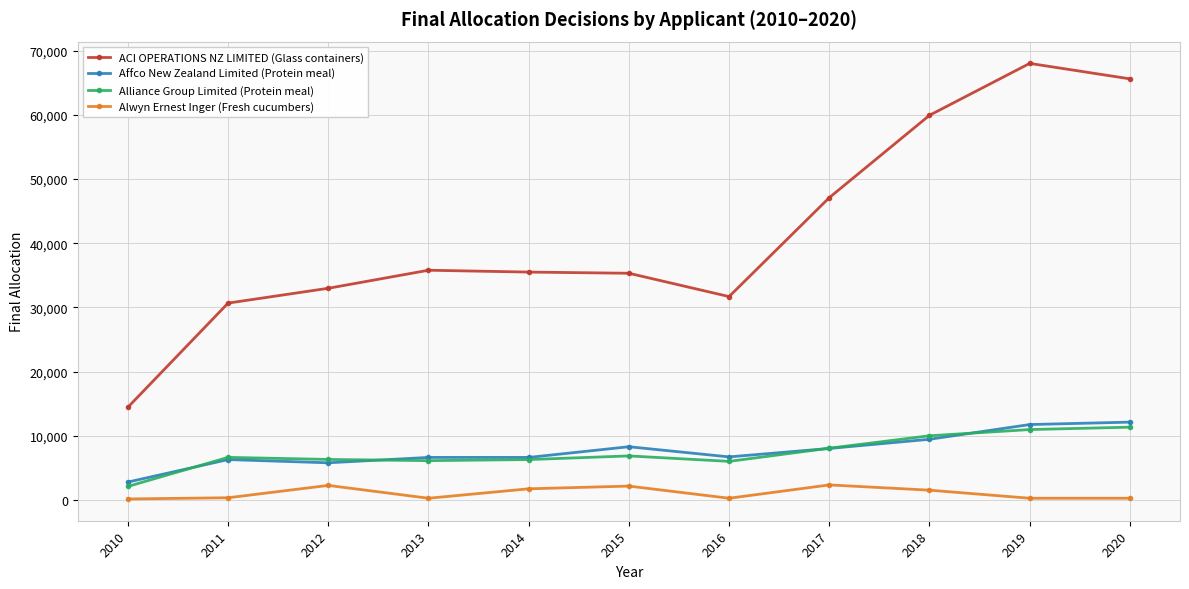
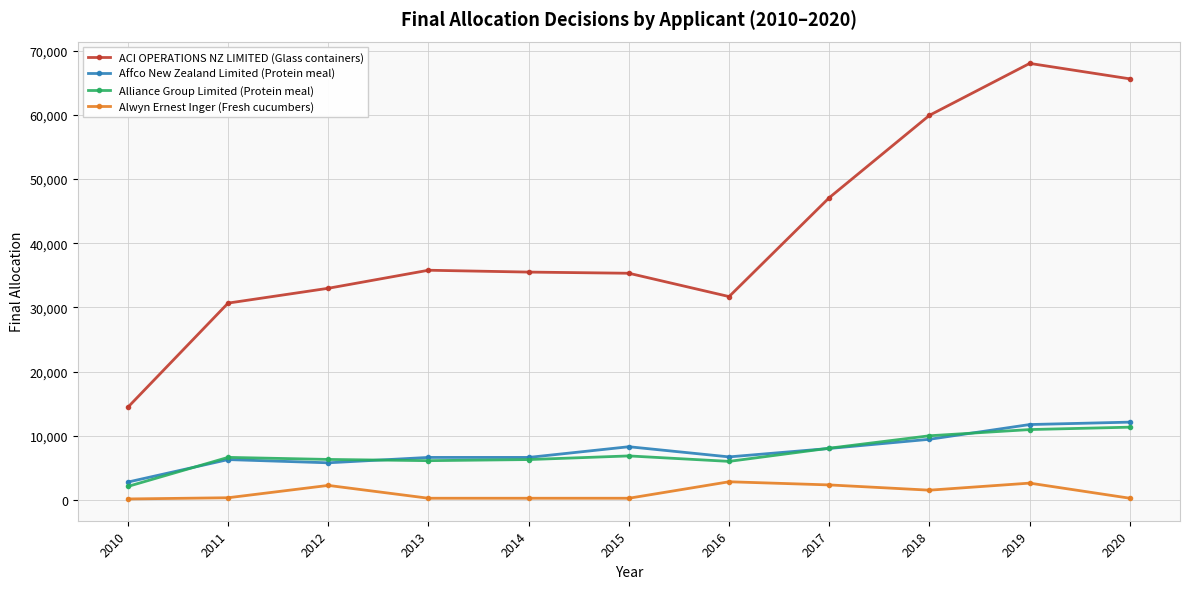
  {
    "ACI OPERATIONS NZ LIMITED (Glass containers)": {
      "2010": "14,000",
      "2011": "31,000",
      "2012": "33,000",
      "2013": "36,000",
      "2014": "36,000",
      "2015": "35,000",
      "2016": "32,000",
      "2017": "47,000",
      "2018": "60,000",
      "2019": "68,000",
      "2020": "66,000"
    },
    "Affco New Zealand Limited (Protein meal)": {
      "2010": "3,000",
      "2012": "6,000",
      "2013": "7,000",
      "2015": "8,000",
      "2016": "7,000",
      "2018": "9,000",
      "2019": "12,000",
      "2020": "12,000"
    },
    "Alliance Group Limited (Protein meal)": {
      "2010": "2,000",
      "2012": "6,000",
      "2013": "6,000",
      "2015": "7,000",
      "2016": "6,000",
      "2018": "10,000",
      "2019": "11,000",
      "2020": "11,000"
    },
    "Alwyn Ernest Inger (Fresh cucumbers)": {
      "2010": "0",
      "2011": "0",
      "2012": "2,000",
      "2013": "0",
-     "2014": "2,000",
-     "2015": "2,000",
-     "2016": "0",
+     "2014": "0",
+     "2015": "0",
+     "2016": "3,000",
      "2017": "2,000",
      "2018": "2,000",
-     "2019": "0",
+     "2019": "3,000",
      "2020": "0"
    }
  }
